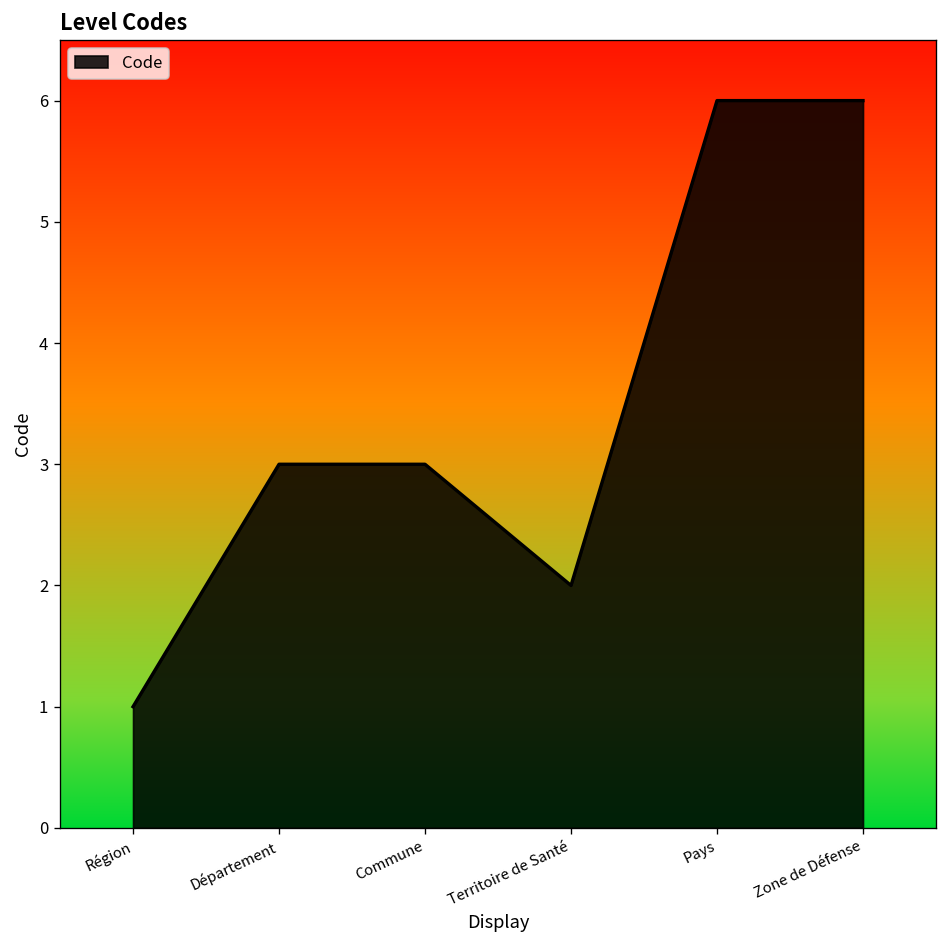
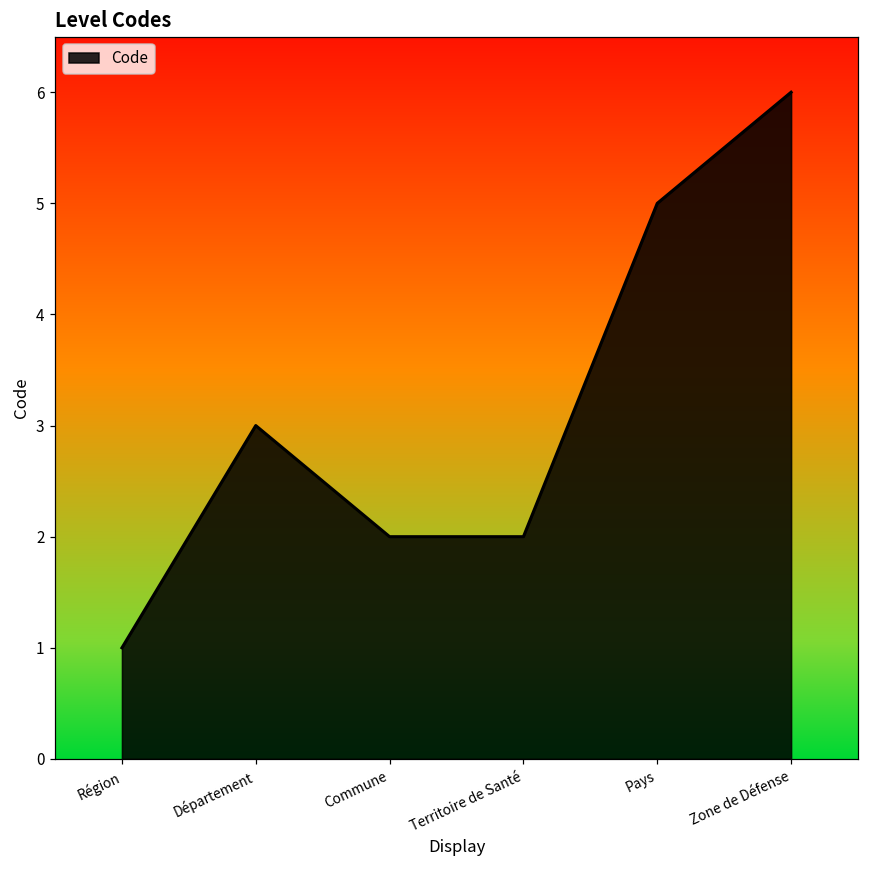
  {
    "Région": 1,
    "Département": 3,
-   "Commune": 3,
+   "Commune": 2,
    "Territoire de Santé": 2,
-   "Pays": 6,
+   "Pays": 5,
    "Zone de Défense": 6
  }
